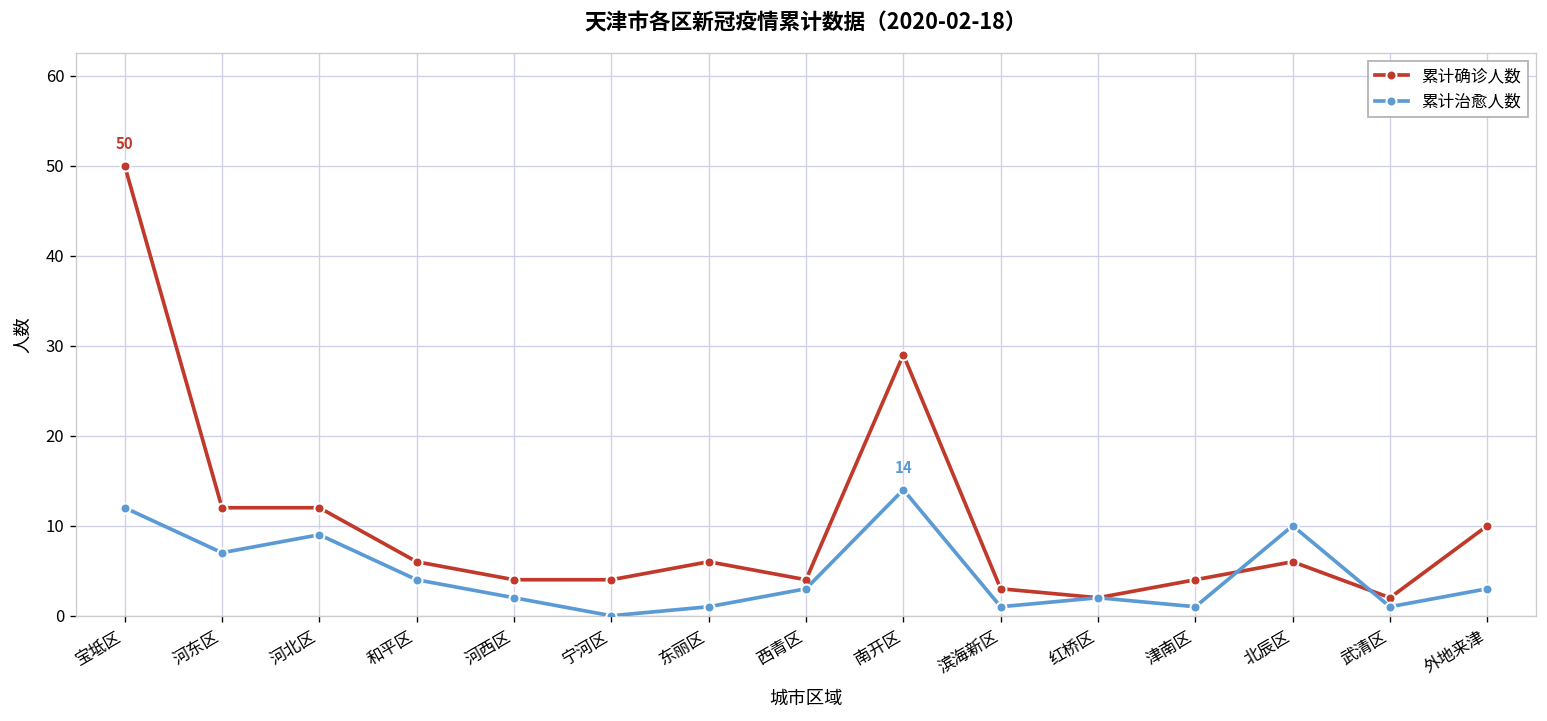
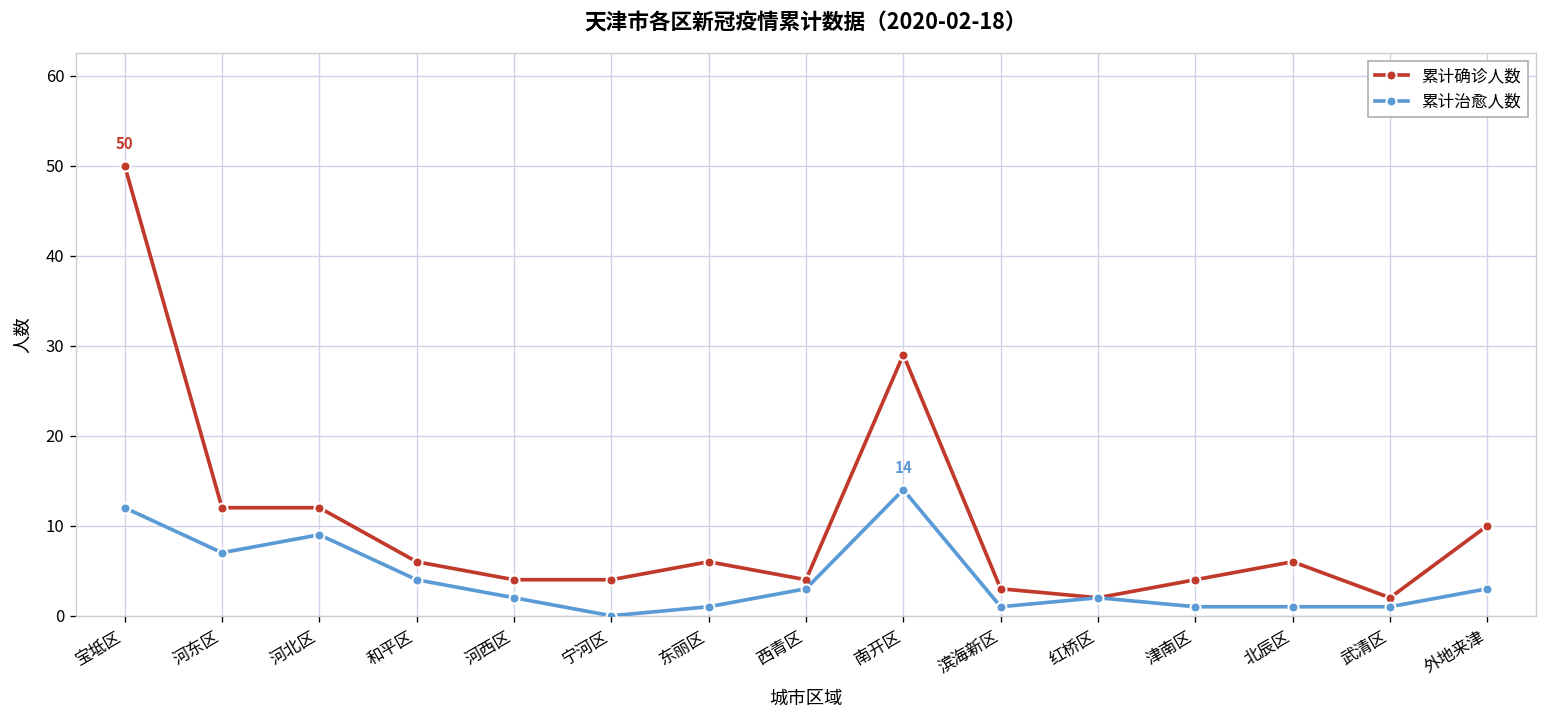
  {
    "累计确诊人数": {
      "宝坻区": 50
    },
    "累计治愈人数": {
      "宝坻区": 12,
      "河东区": 7,
      "河北区": 9,
      "和平区": 4,
      "河西区": 2,
      "宁河区": 0,
      "东丽区": 1,
      "西青区": 3,
      "滨海新区": 1,
      "津南区": 1,
-     "北辰区": 10,
+     "北辰区": 1,
      "武清区": 1,
      "外地来津": 3
    }
  }
